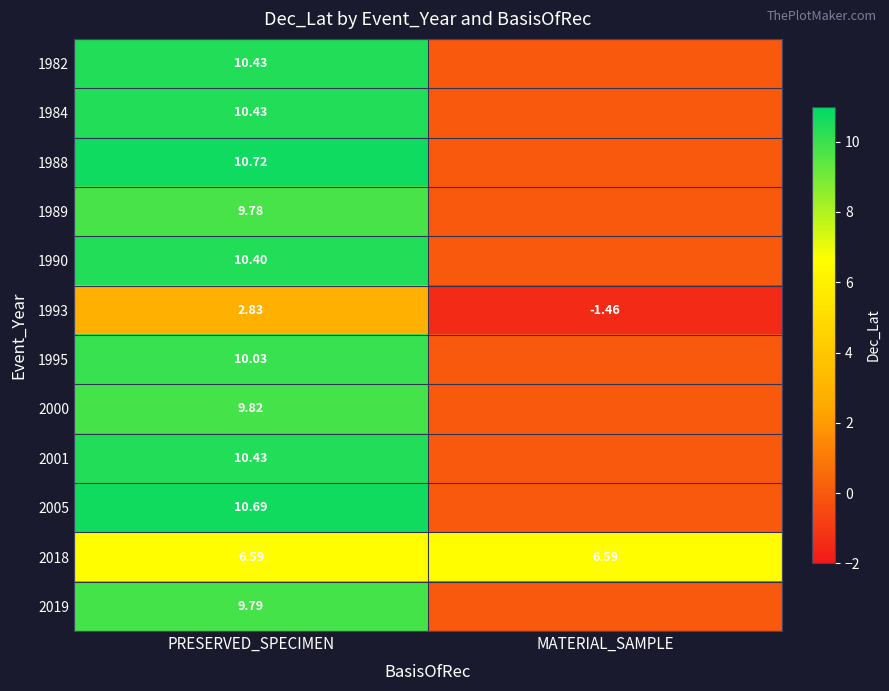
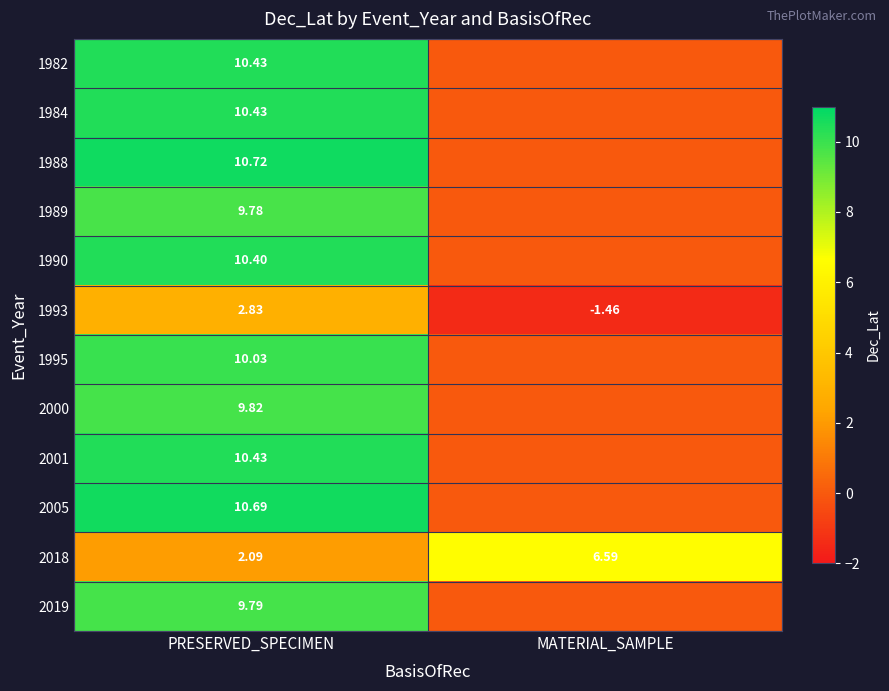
  {
    "1982": {
      "PRESERVED_SPECIMEN": 10.43
    },
    "1984": {
      "PRESERVED_SPECIMEN": 10.43
    },
    "1988": {
      "PRESERVED_SPECIMEN": 10.72
    },
    "1989": {
      "PRESERVED_SPECIMEN": 9.78
    },
    "1990": {
      "PRESERVED_SPECIMEN": 10.40
    },
    "1993": {
      "PRESERVED_SPECIMEN": 2.83,
      "MATERIAL_SAMPLE": -1.46
    },
    "1995": {
      "PRESERVED_SPECIMEN": 10.03
    },
    "2000": {
      "PRESERVED_SPECIMEN": 9.82
    },
    "2001": {
      "PRESERVED_SPECIMEN": 10.43
    },
    "2005": {
      "PRESERVED_SPECIMEN": 10.69
    },
    "2018": {
-     "PRESERVED_SPECIMEN": 6.59,
+     "PRESERVED_SPECIMEN": 2.09,
      "MATERIAL_SAMPLE": 6.59
    },
    "2019": {
      "PRESERVED_SPECIMEN": 9.79
    }
  }
